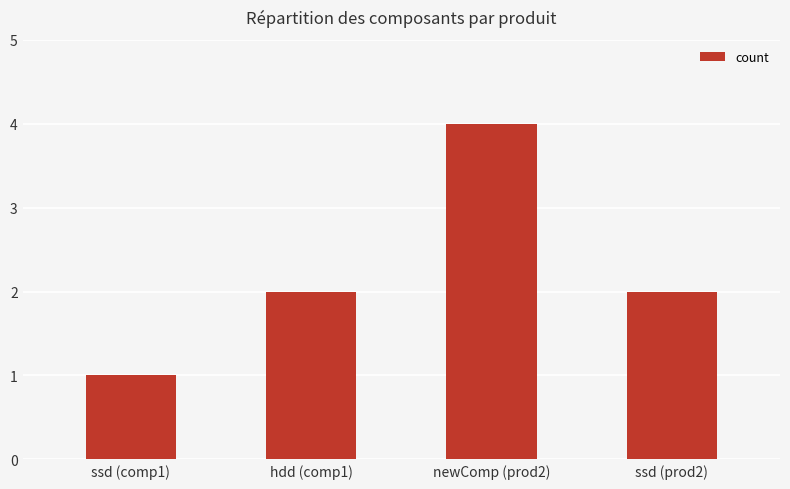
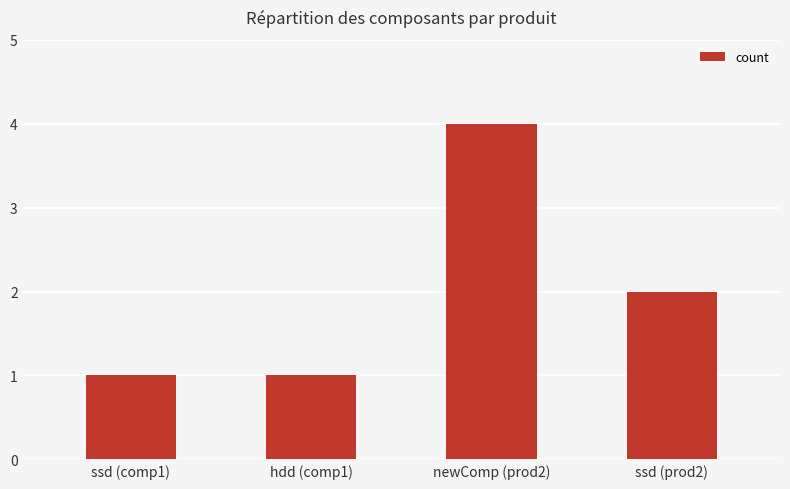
  {
    "ssd (comp1)": 1,
-   "hdd (comp1)": 2,
+   "hdd (comp1)": 1,
    "newComp (prod2)": 4,
    "ssd (prod2)": 2
  }
